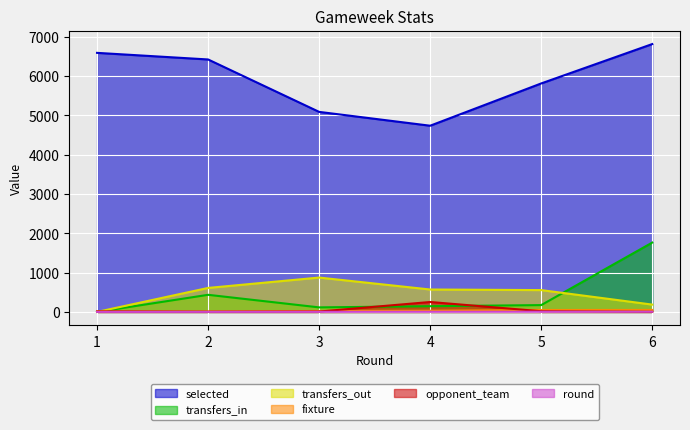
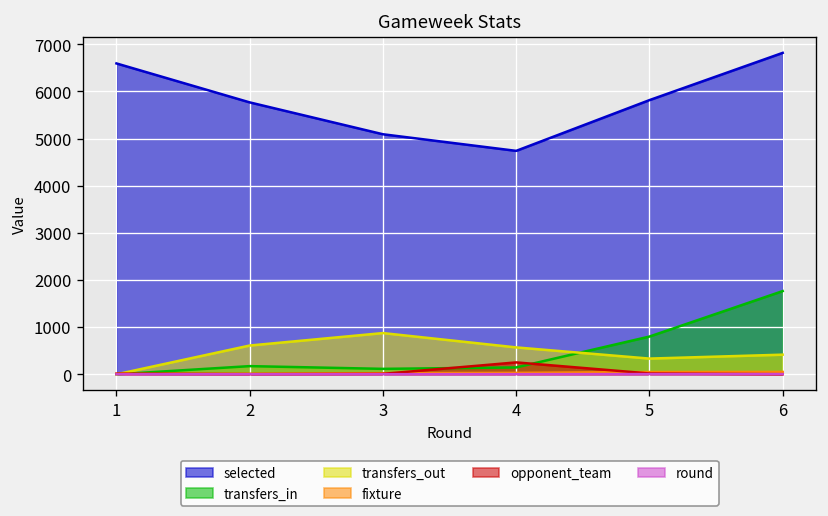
  {
    "selected": {
      "1": 6600,
-     "2": 6400,
+     "2": 5800,
      "3": 5100,
      "4": 4700,
      "5": 5800,
      "6": 6800
    },
    "transfers_in": {
-     "2": 400,
+     "2": 200,
      "3": 100,
      "4": 100,
-     "5": 200,
+     "5": 800,
      "6": 1800
    },
    "transfers_out": {
      "2": 600,
      "3": 900,
      "4": 600,
-     "5": 600,
-     "6": 200
+     "5": 300,
+     "6": 400
    },
    "opponent_team": {
      "4": 300
    }
  }
